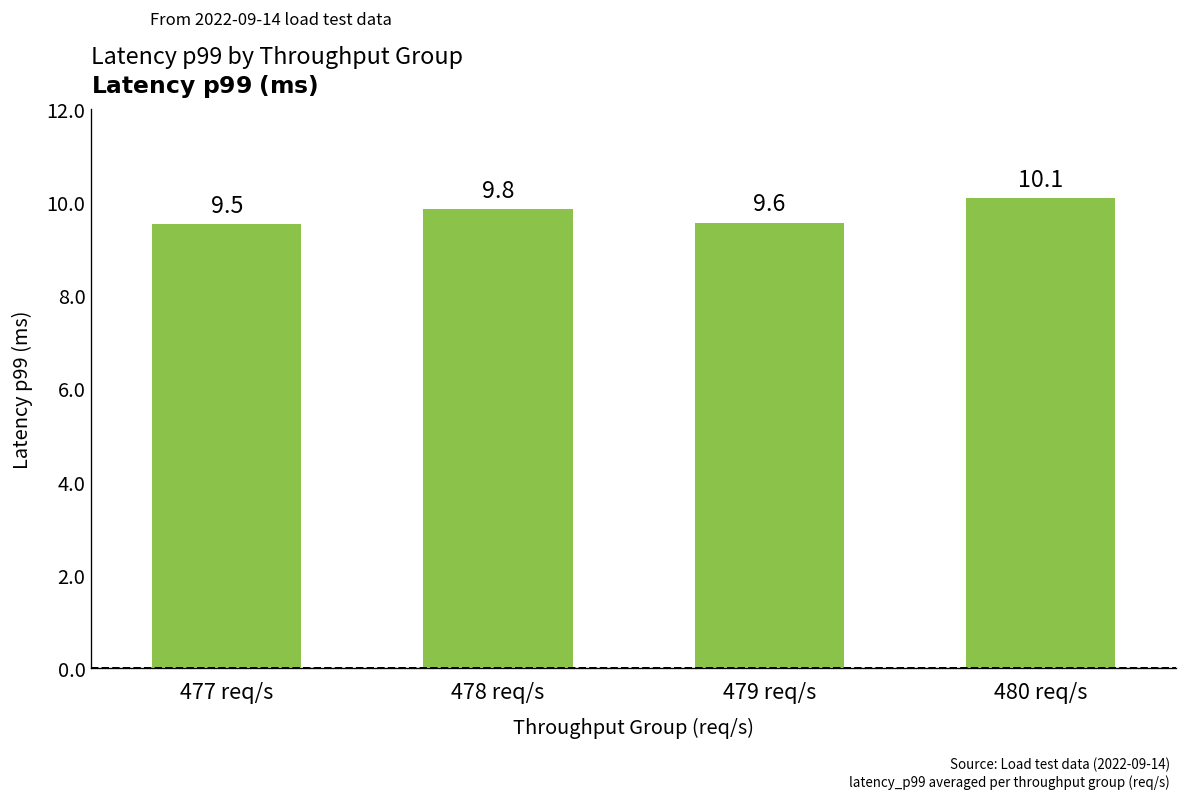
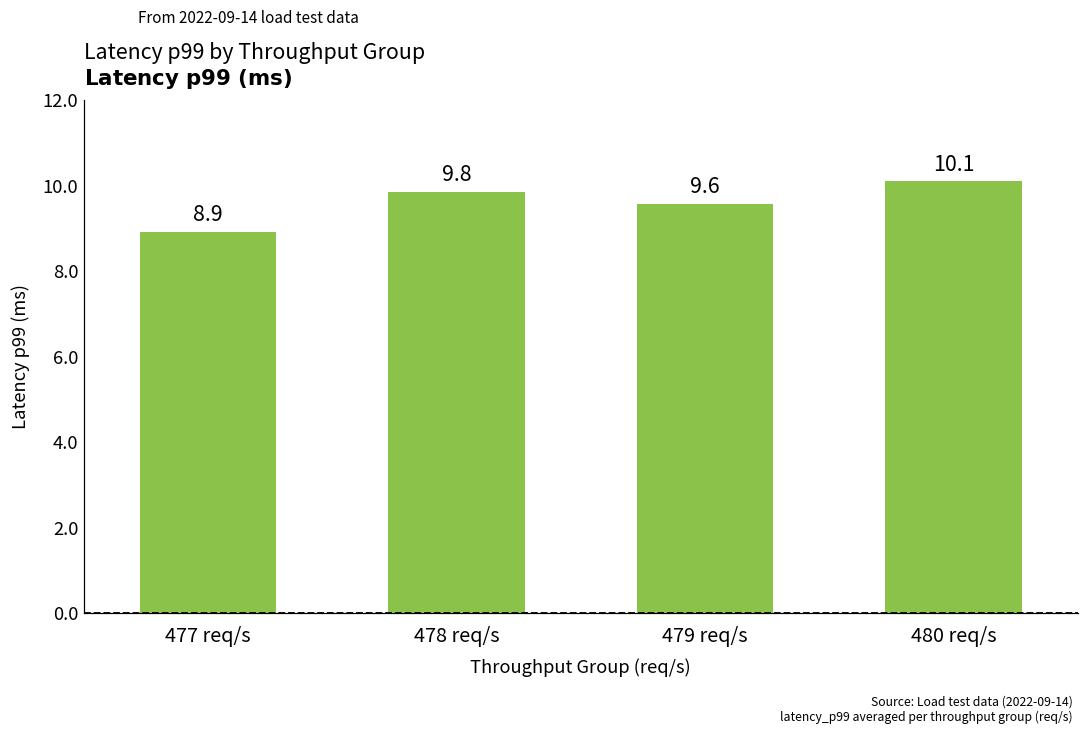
  {
-   "477 req/s": 9.5,
+   "477 req/s": 8.9,
    "478 req/s": 9.8,
    "479 req/s": 9.6,
    "480 req/s": 10.1
  }
